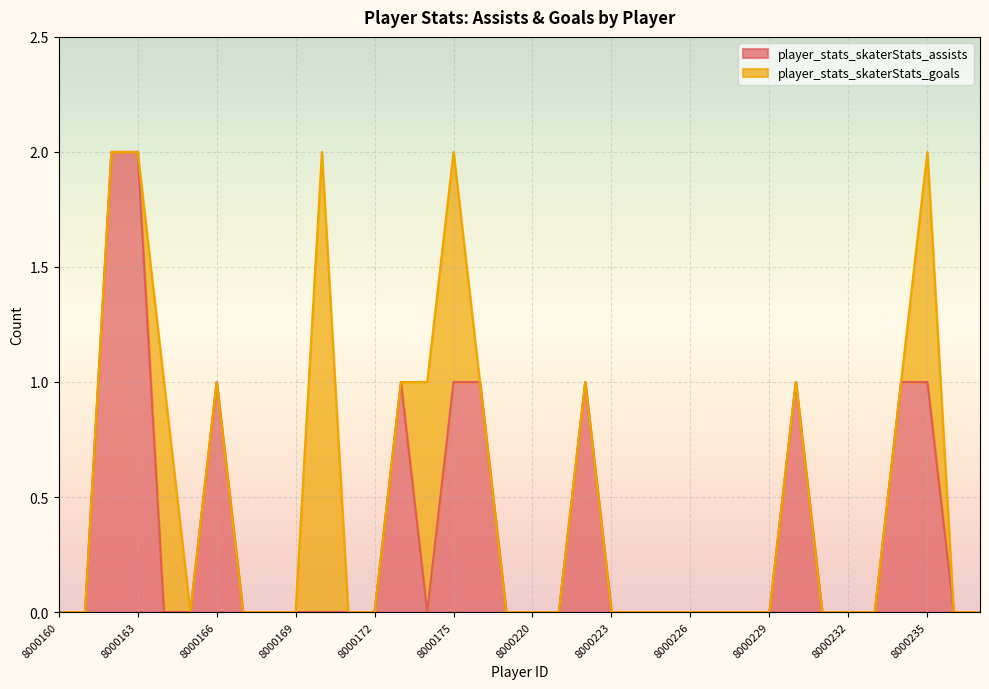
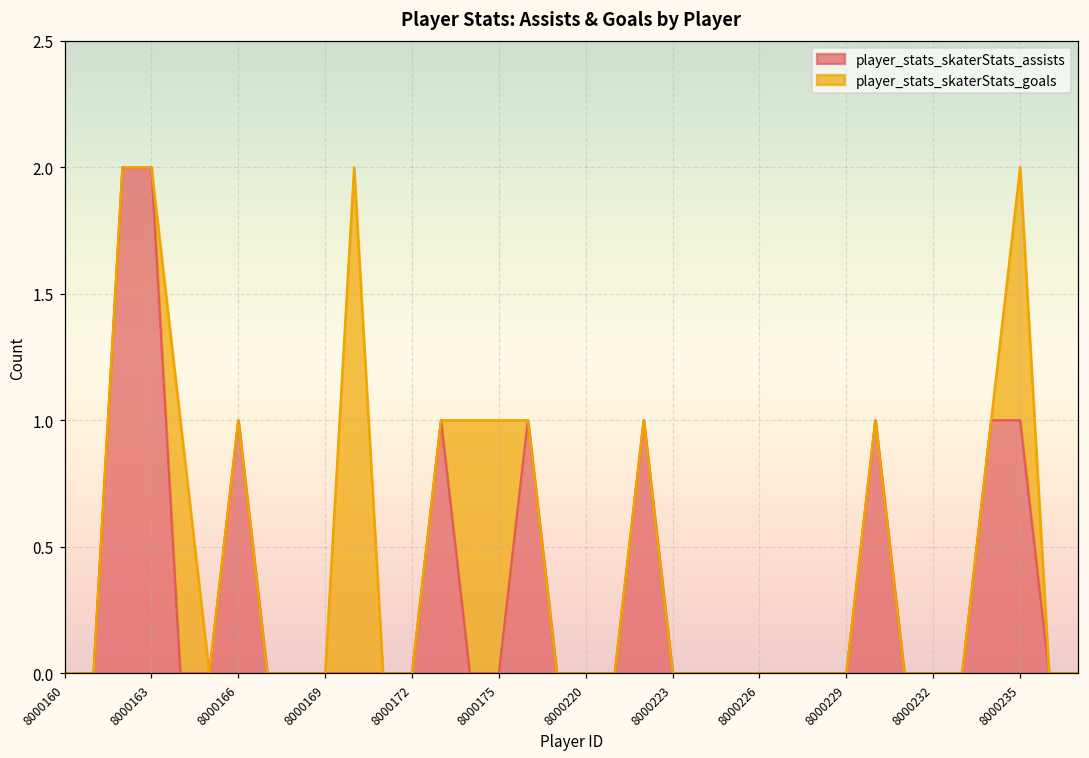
  {
    "player_stats_skaterStats_assists": {
-     "8000175": 1,
+     "8000175": 0,
      "8000235": 1
    },
    "player_stats_skaterStats_goals": {
      "8000235": 2
    }
  }
